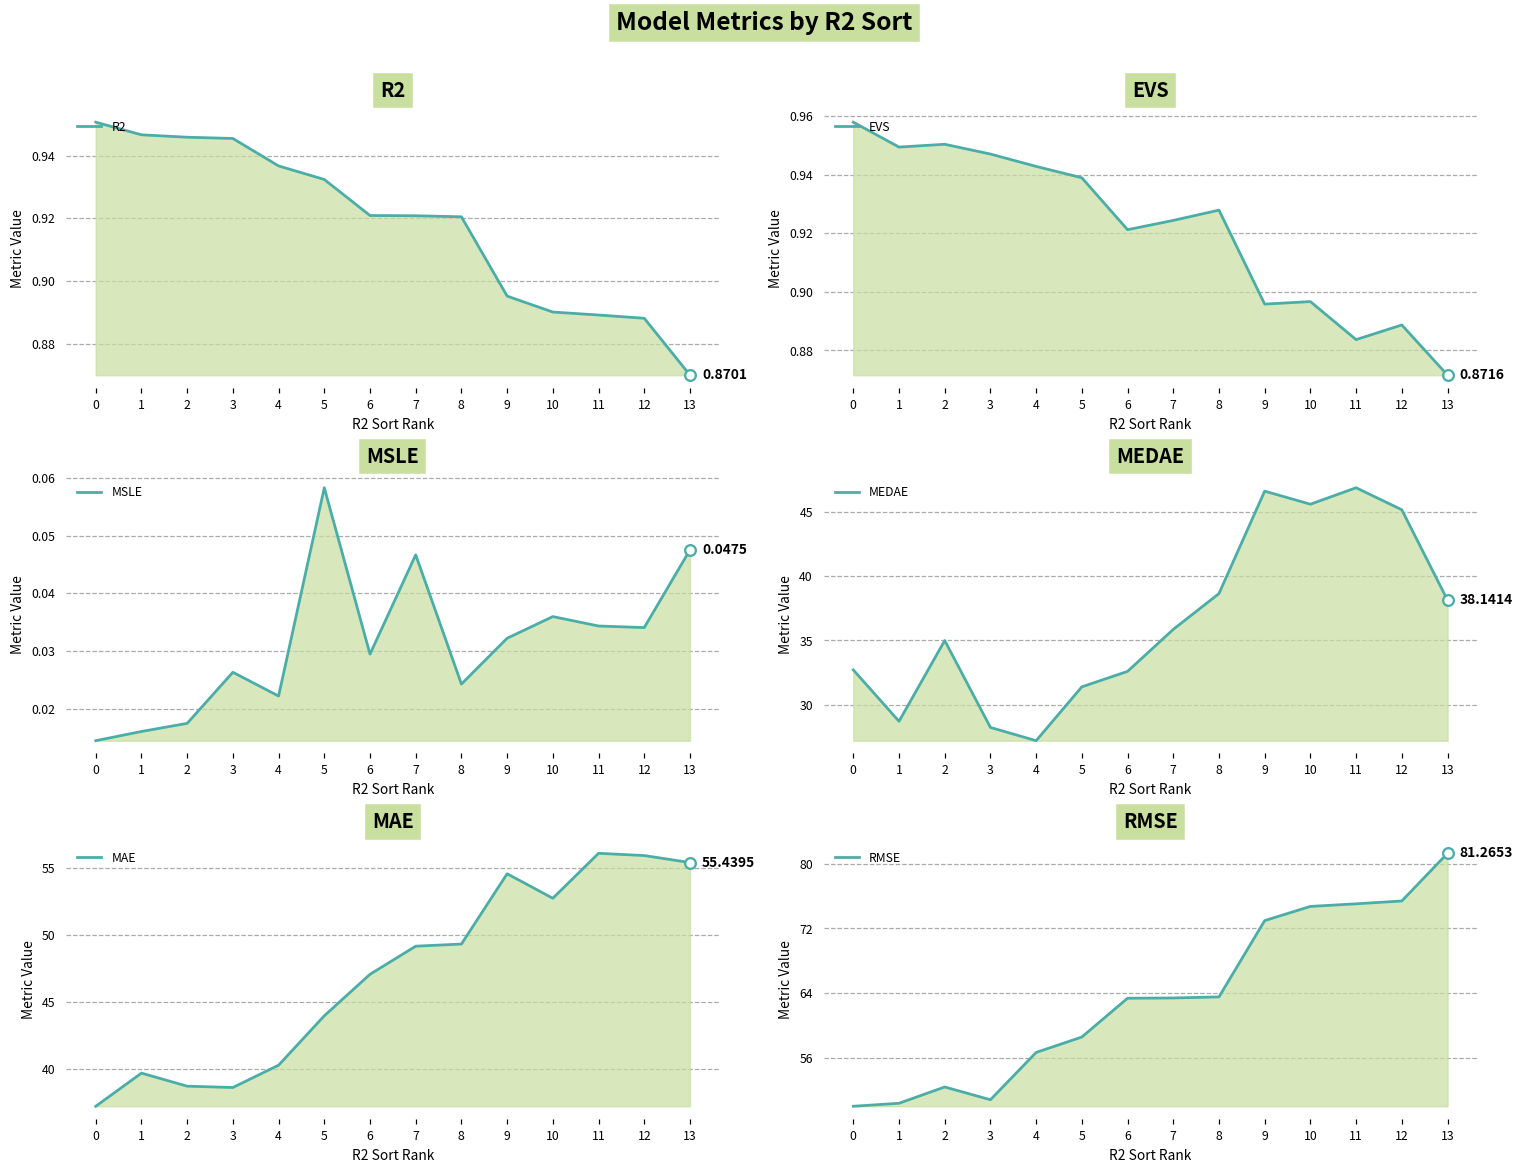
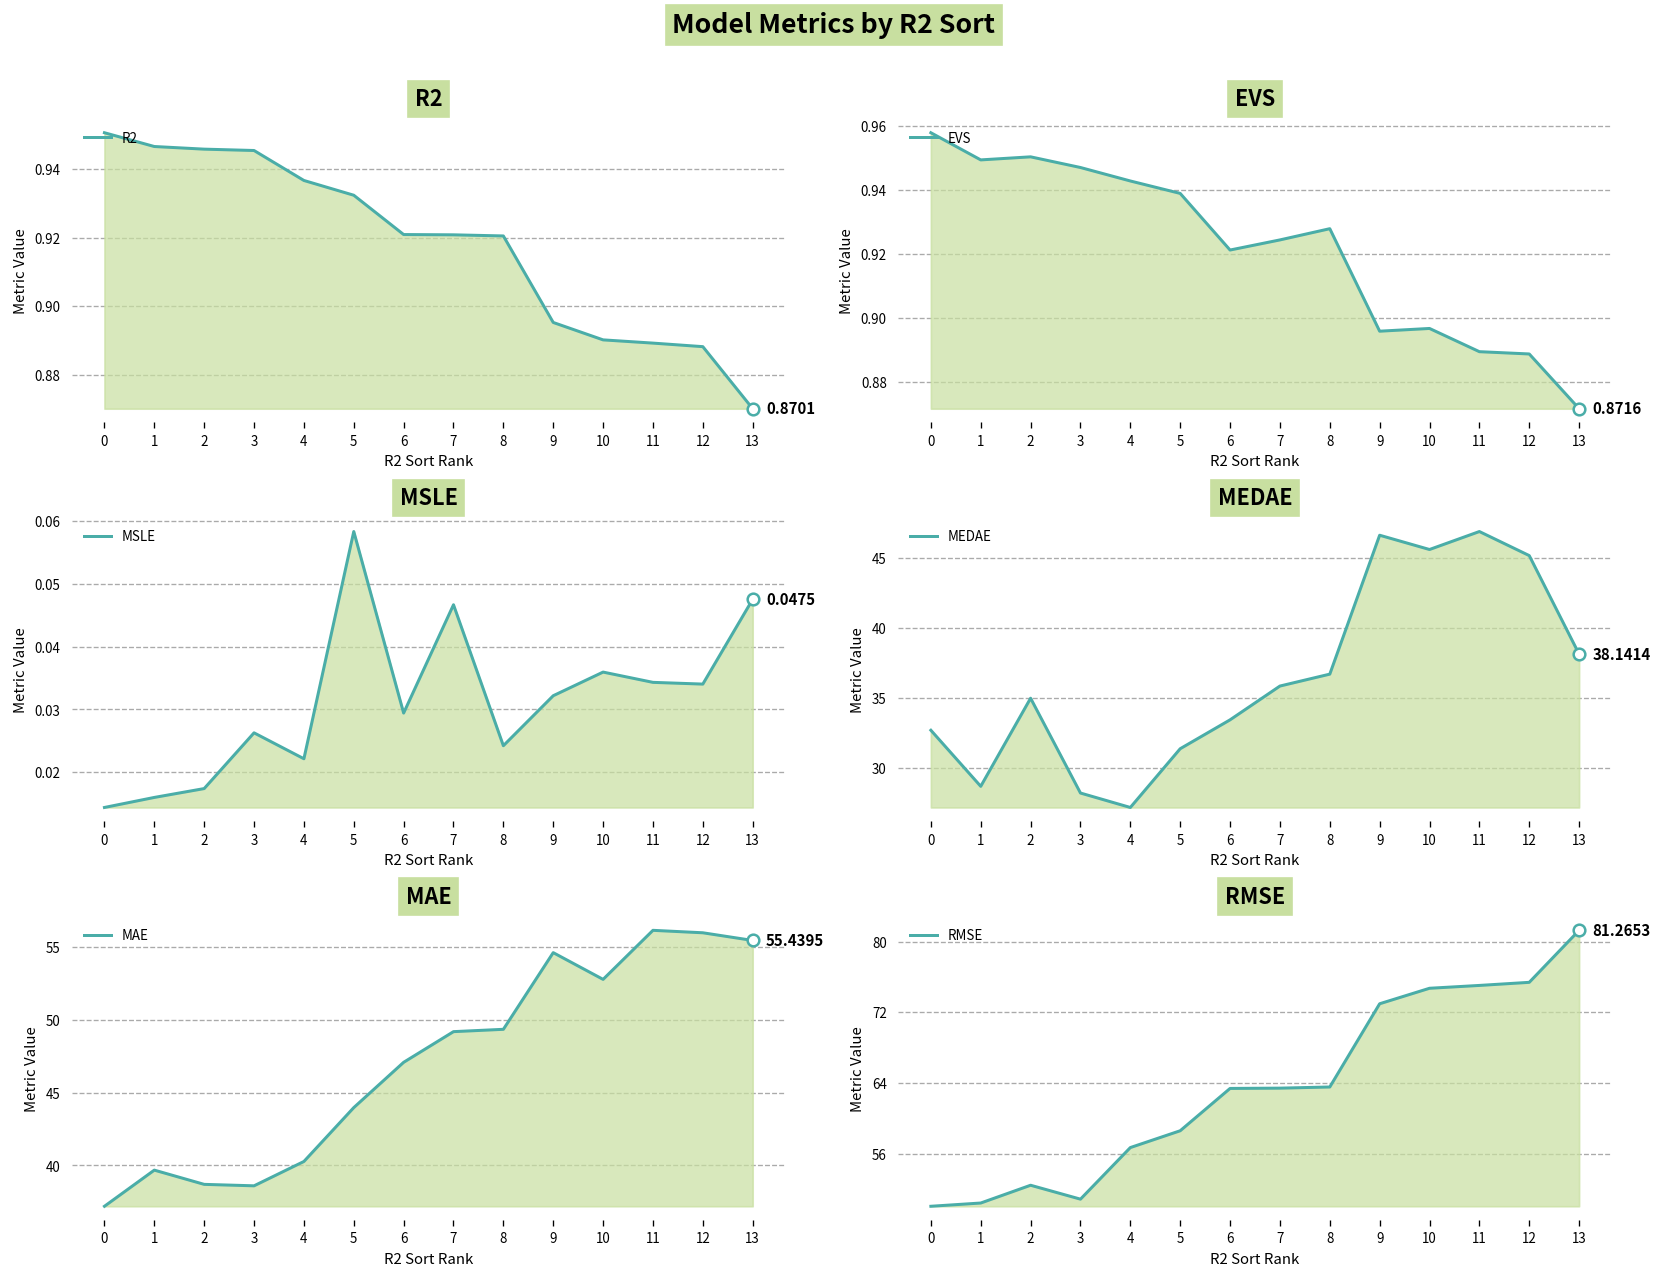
  {
    "R2": {
      "R2": {
        "0": 0.951,
        "1": 0.947,
        "2": 0.946,
        "3": 0.945,
        "4": 0.937,
        "5": 0.932,
        "6": 0.921,
        "7": 0.921,
        "8": 0.921,
        "9": 0.895,
        "10": 0.890,
        "11": 0.889,
        "12": 0.888
      }
    },
    "EVS": {
      "EVS": {
        "0": 0.958,
        "1": 0.949,
        "2": 0.950,
        "3": 0.947,
        "4": 0.943,
        "5": 0.939,
        "6": 0.921,
        "7": 0.924,
        "8": 0.928,
        "9": 0.896,
        "10": 0.897,
-       "11": 0.884,
+       "11": 0.889,
        "12": 0.889
      }
    },
    "MSLE": {
      "MSLE": {
        "0": 0.014,
        "1": 0.016,
        "2": 0.017,
        "3": 0.026,
        "4": 0.022,
        "5": 0.058,
        "6": 0.029,
        "7": 0.047,
        "8": 0.024,
        "9": 0.032,
        "10": 0.036,
        "11": 0.034,
        "12": 0.034
      }
    },
    "MEDAE": {
      "MEDAE": {
        "0": 32.7,
        "1": 28.7,
        "2": 35.0,
        "3": 28.2,
        "4": 27.2,
        "5": 31.4,
-       "6": 32.6,
+       "6": 33.5,
        "7": 35.9,
-       "8": 38.7,
+       "8": 36.7,
        "9": 46.6,
        "10": 45.6,
        "11": 46.9,
        "12": 45.2
      }
    },
    "MAE": {
      "MAE": {
        "0": 37.2,
        "1": 39.7,
        "2": 38.7,
        "3": 38.6,
        "4": 40.3,
        "5": 44.0,
        "6": 47.1,
        "7": 49.2,
        "8": 49.3,
        "9": 54.6,
        "10": 52.8,
        "11": 56.1,
        "12": 56.0
      }
    },
    "RMSE": {
      "RMSE": {
        "0": 50,
        "1": 50,
        "2": 52,
        "3": 51,
        "4": 57,
        "5": 59,
        "6": 63,
        "7": 63,
        "8": 64,
        "9": 73,
        "10": 75,
        "11": 75,
        "12": 75
      }
    }
  }
